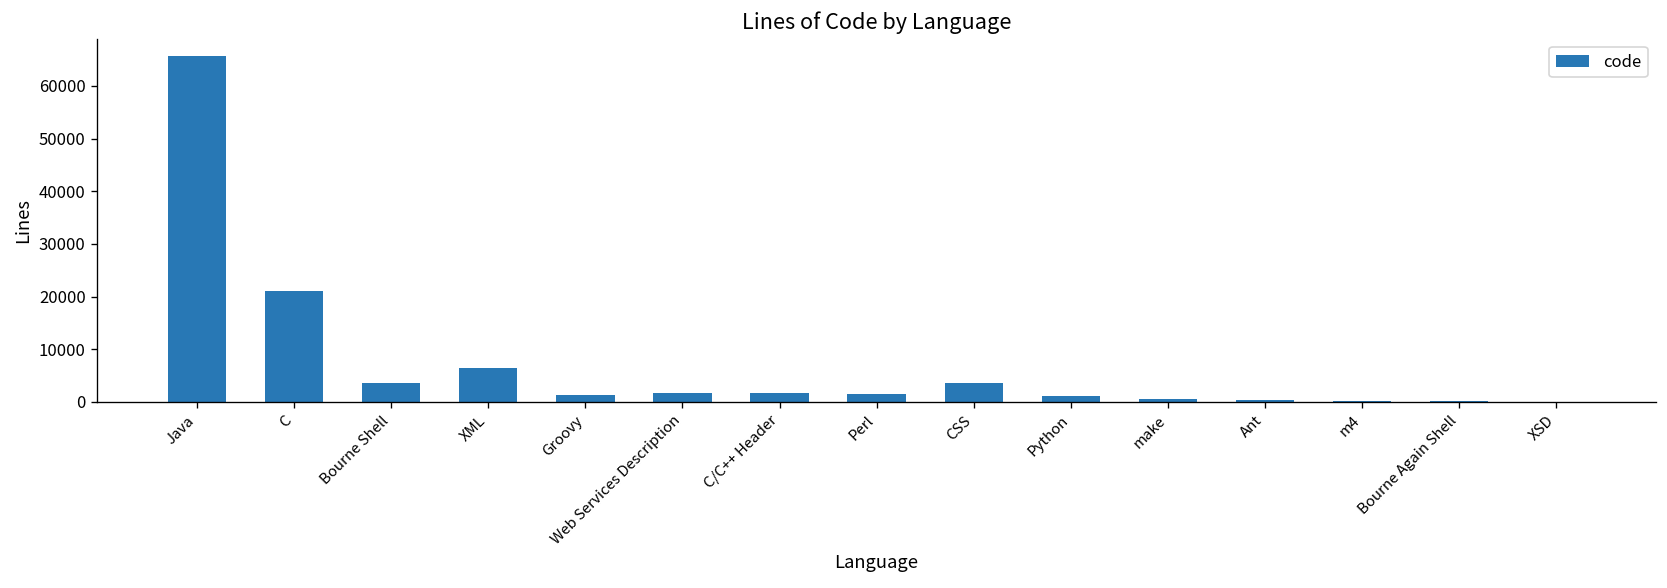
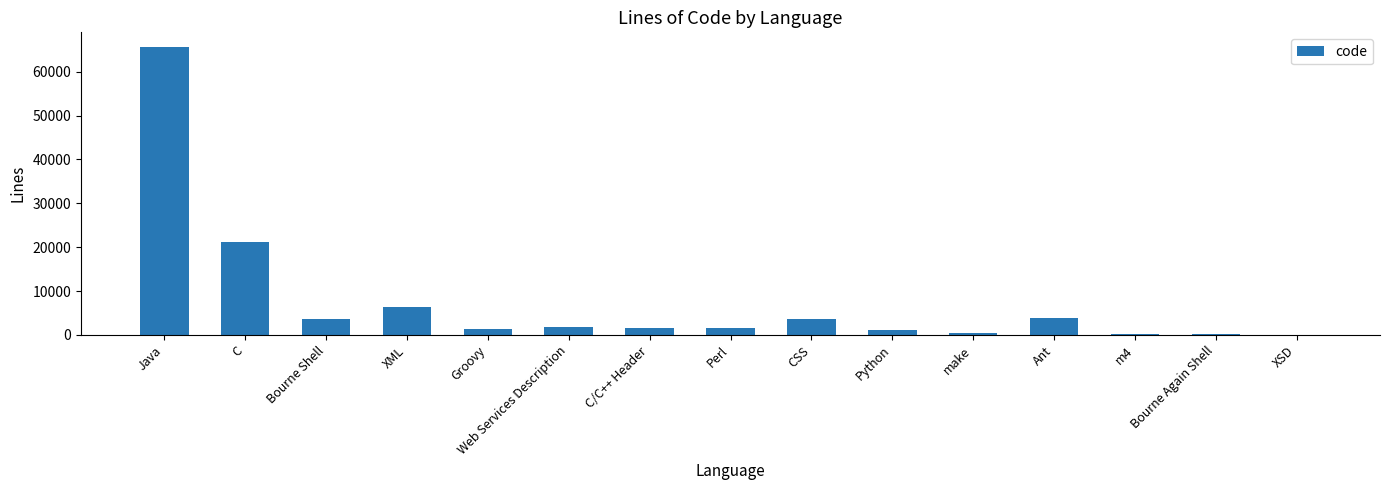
  {
    "Java": 66000,
    "C": 21000,
    "Bourne Shell": 4000,
    "XML": 6000,
    "Groovy": 1000,
    "Web Services Description": 2000,
    "C/C++ Header": 2000,
    "Perl": 2000,
    "CSS": 4000,
    "Python": 1000,
-   "Ant": 0
+   "Ant": 4000
  }
